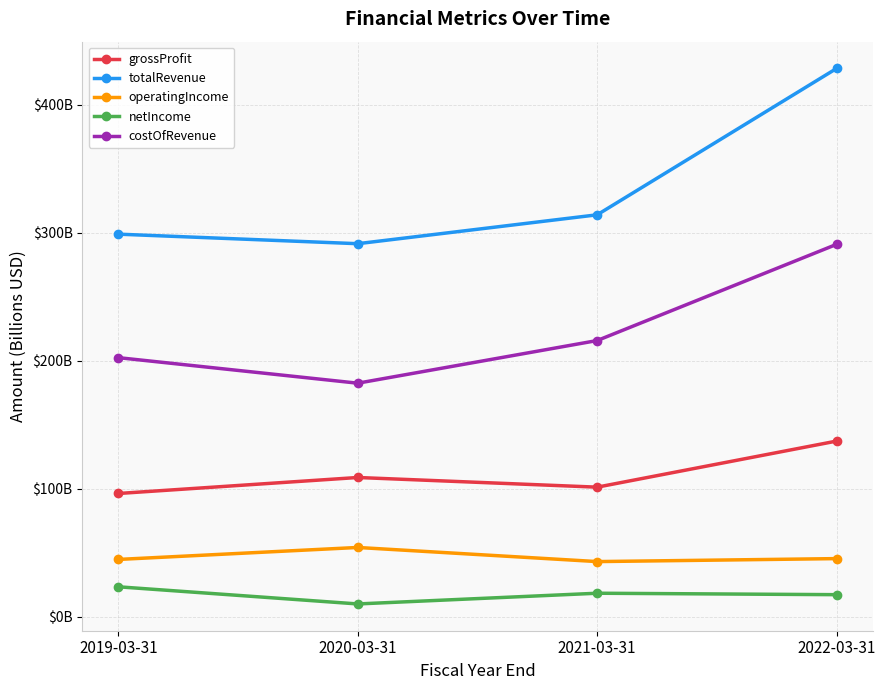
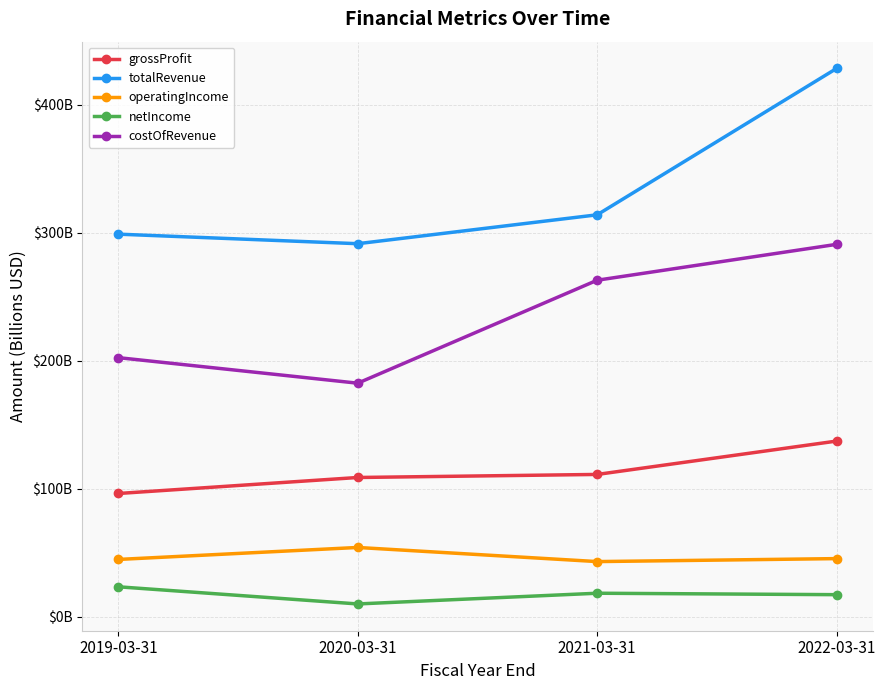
  {
    "grossProfit": {
      "2019-03-31": "$96000000000",
      "2020-03-31": "$109000000000",
-     "2021-03-31": "$101000000000",
+     "2021-03-31": "$111000000000",
      "2022-03-31": "$137000000000"
    },
    "totalRevenue": {
      "2019-03-31": "$299000000000",
      "2020-03-31": "$291000000000",
      "2021-03-31": "$314000000000",
      "2022-03-31": "$428000000000"
    },
    "operatingIncome": {
      "2019-03-31": "$45000000000",
      "2020-03-31": "$54000000000",
      "2021-03-31": "$43000000000",
      "2022-03-31": "$46000000000"
    },
    "netIncome": {
      "2019-03-31": "$24000000000",
      "2020-03-31": "$10000000000",
      "2021-03-31": "$19000000000",
      "2022-03-31": "$17000000000"
    },
    "costOfRevenue": {
      "2019-03-31": "$202000000000",
      "2020-03-31": "$182000000000",
-     "2021-03-31": "$216000000000",
+     "2021-03-31": "$263000000000",
      "2022-03-31": "$291000000000"
    }
  }
